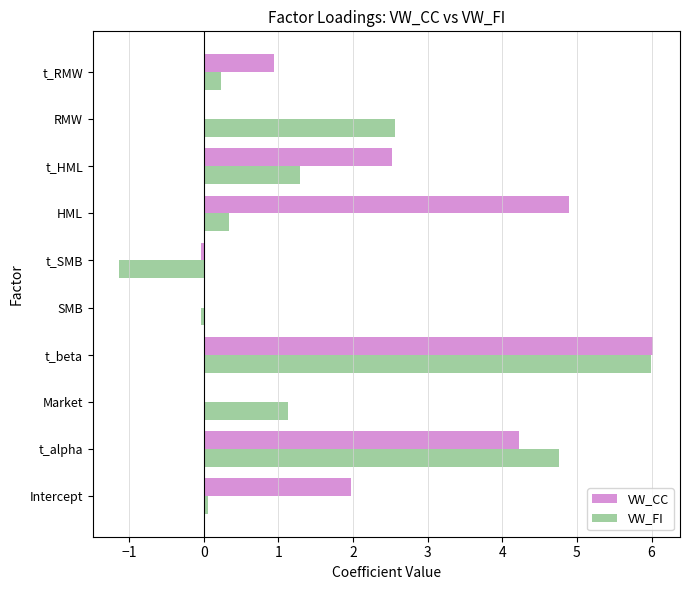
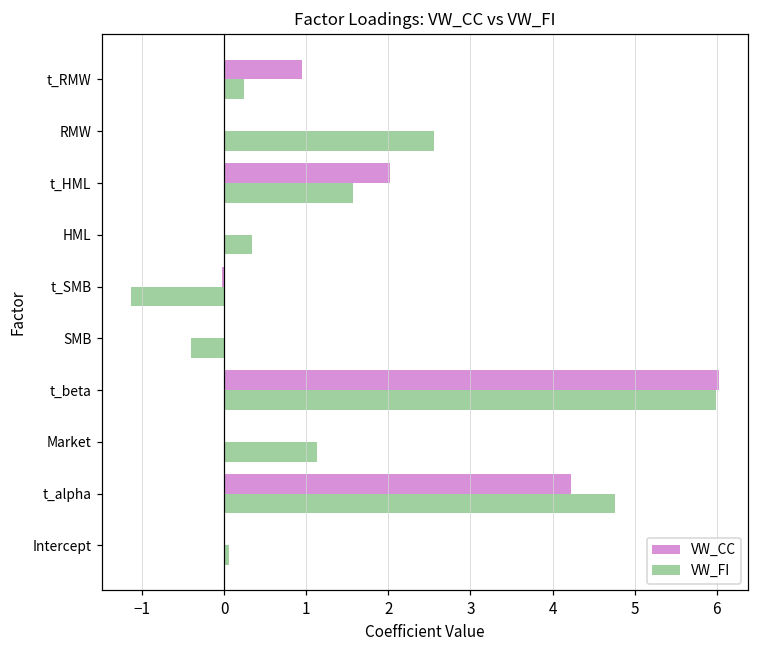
  {
    "VW_CC": {
      "t_RMW": 0.9,
-     "t_HML": 2.5,
-     "HML": 4.9,
+     "t_HML": 2.0,
+     "HML": 0.0,
      "t_beta": 6.0,
      "t_alpha": 4.2,
-     "Intercept": 2.0
+     "Intercept": 0.0
    },
    "VW_FI": {
      "t_RMW": 0.2,
      "RMW": 2.6,
-     "t_HML": 1.3,
+     "t_HML": 1.6,
      "HML": 0.3,
      "t_SMB": -1.1,
-     "SMB": 0.0,
+     "SMB": -0.4,
      "t_beta": 6.0,
      "Market": 1.1,
      "t_alpha": 4.8,
      "Intercept": 0.1
    }
  }
